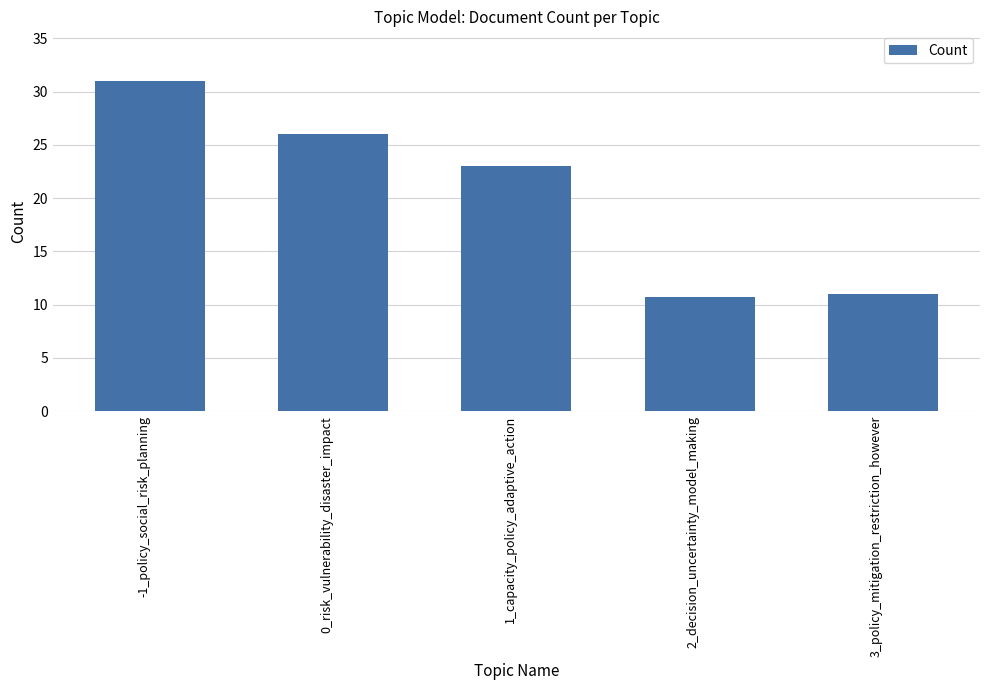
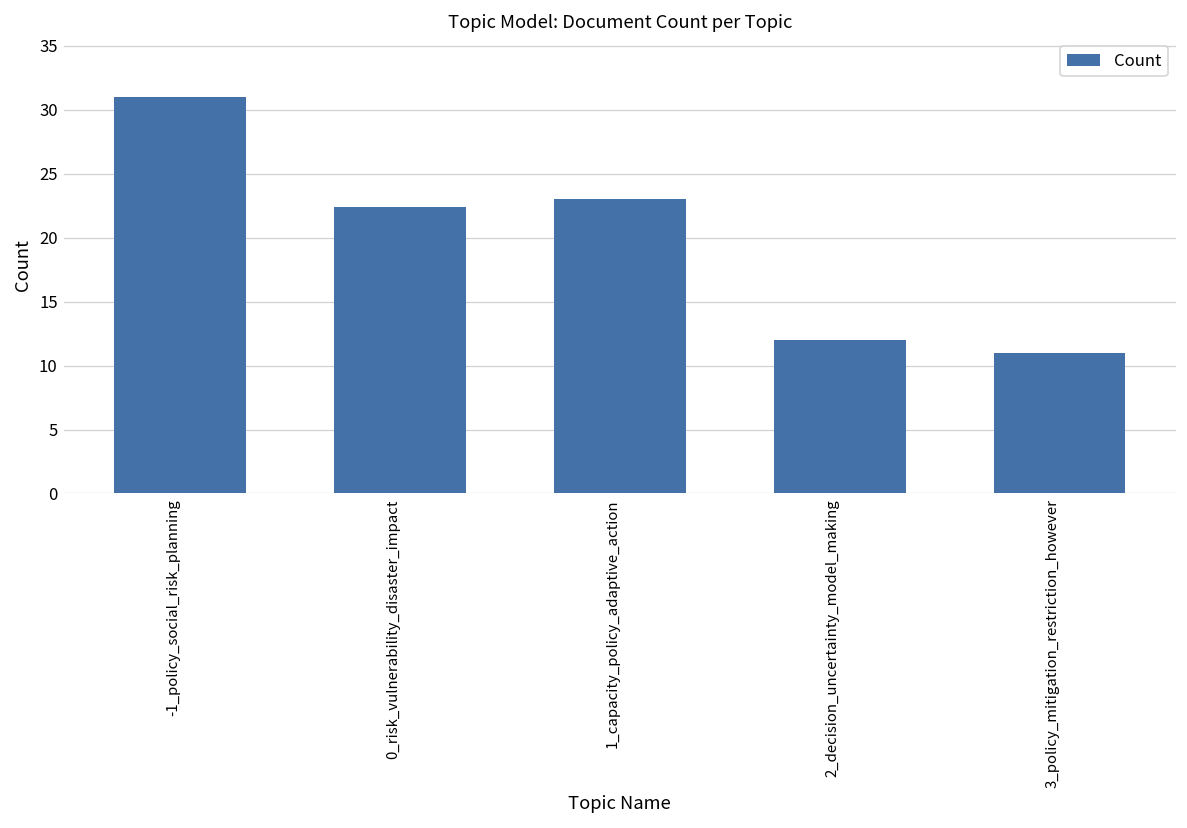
  {
    "-1_policy_social_risk_planning": 31.0,
-   "0_risk_vulnerability_disaster_impact": 26.0,
+   "0_risk_vulnerability_disaster_impact": 22.4,
    "1_capacity_policy_adaptive_action": 23.0,
-   "2_decision_uncertainty_model_making": 10.7,
+   "2_decision_uncertainty_model_making": 12.0,
    "3_policy_mitigation_restriction_however": 11.0
  }
